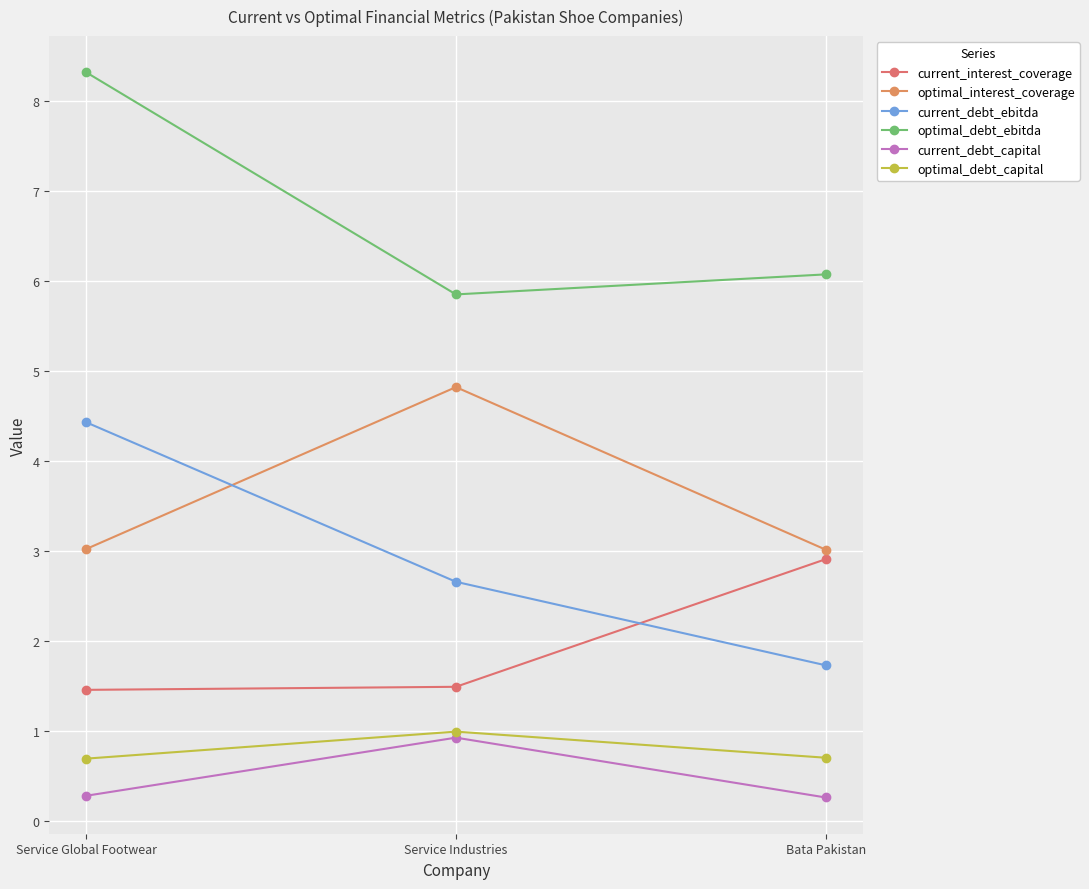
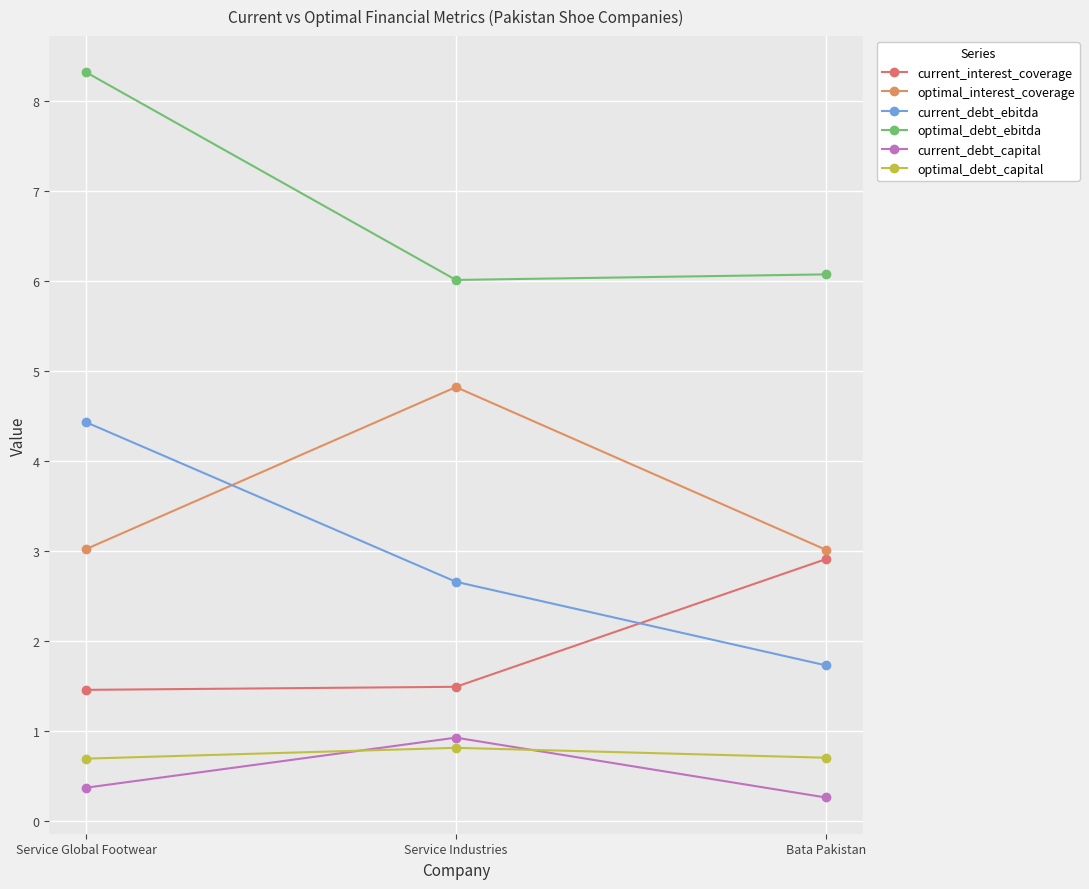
  {
    "current_debt_ebitda": {
      "Service Global Footwear": 4.4,
      "Service Industries": 2.7,
      "Bata Pakistan": 1.7
    },
    "optimal_debt_ebitda": {
      "Service Global Footwear": 8.3,
-     "Service Industries": 5.8,
+     "Service Industries": 6.0,
      "Bata Pakistan": 6.1
    },
    "current_debt_capital": {
-     "Service Global Footwear": 0.3,
+     "Service Global Footwear": 0.4,
      "Service Industries": 0.9,
      "Bata Pakistan": 0.3
    },
    "optimal_debt_capital": {
      "Service Global Footwear": 0.7,
-     "Service Industries": 1.0,
+     "Service Industries": 0.8,
      "Bata Pakistan": 0.7
    }
  }
